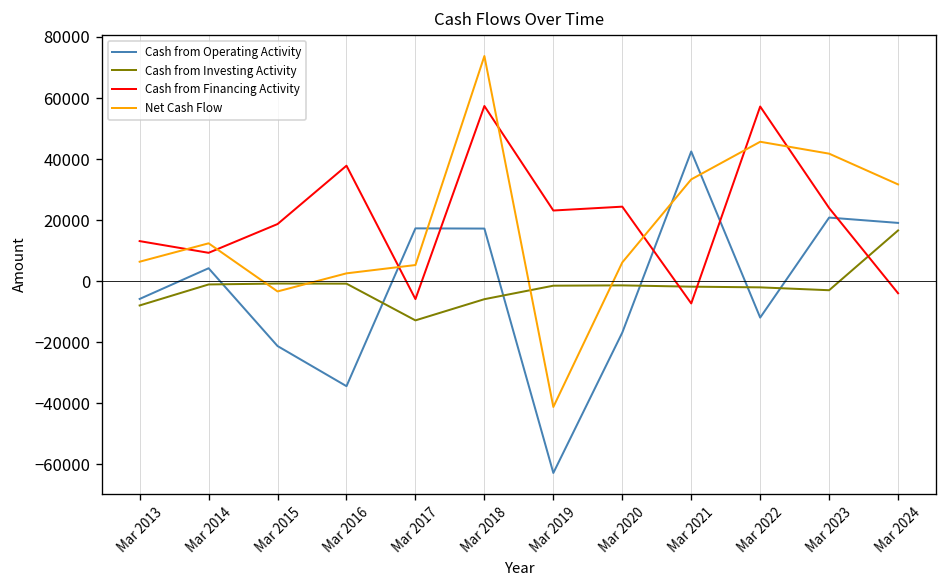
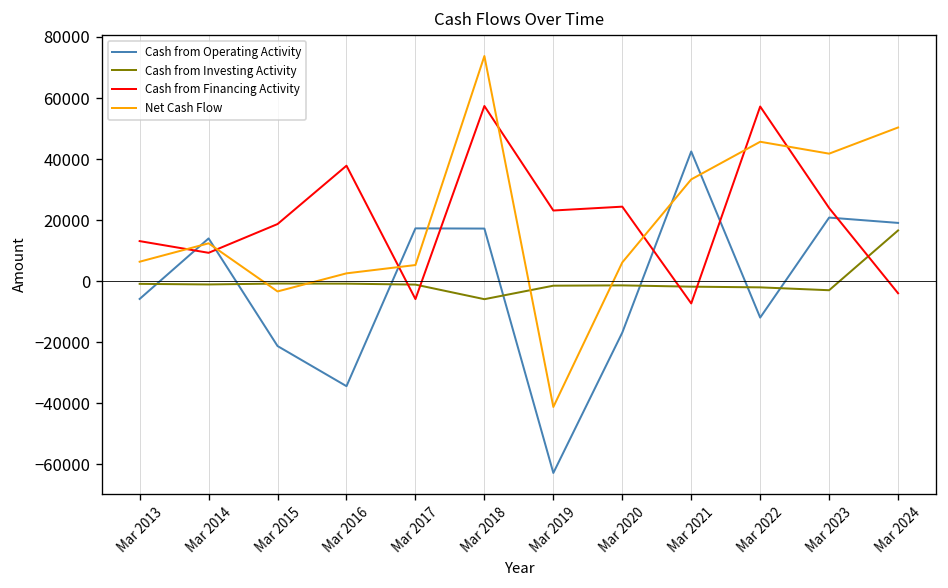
  {
    "Cash from Operating Activity": {
      "Mar 2013": -6000,
-     "Mar 2014": 4000,
+     "Mar 2014": 14000,
      "Mar 2015": -21000,
      "Mar 2016": -34000,
      "Mar 2017": 17000,
      "Mar 2018": 17000,
      "Mar 2019": -63000,
      "Mar 2020": -17000,
      "Mar 2021": 42000,
      "Mar 2022": -12000,
      "Mar 2023": 21000,
      "Mar 2024": 19000
    },
    "Cash from Investing Activity": {
-     "Mar 2013": -8000,
+     "Mar 2013": -1000,
      "Mar 2014": -1000,
      "Mar 2015": -1000,
      "Mar 2016": -1000,
-     "Mar 2017": -13000,
+     "Mar 2017": -1000,
      "Mar 2018": -6000,
      "Mar 2019": -2000,
      "Mar 2020": -1000,
      "Mar 2021": -2000,
      "Mar 2022": -2000,
      "Mar 2023": -3000,
      "Mar 2024": 17000
    },
    "Cash from Financing Activity": {
      "Mar 2013": 13000,
      "Mar 2014": 9000,
      "Mar 2015": 19000,
      "Mar 2016": 38000,
      "Mar 2017": -6000,
      "Mar 2018": 57000,
      "Mar 2019": 23000,
      "Mar 2020": 24000,
      "Mar 2021": -7000,
      "Mar 2022": 57000,
      "Mar 2023": 24000,
      "Mar 2024": -4000
    },
    "Net Cash Flow": {
      "Mar 2013": 6000,
      "Mar 2014": 12000,
      "Mar 2015": -3000,
      "Mar 2016": 3000,
      "Mar 2017": 5000,
      "Mar 2018": 74000,
      "Mar 2019": -41000,
      "Mar 2020": 6000,
      "Mar 2021": 33000,
      "Mar 2022": 46000,
      "Mar 2023": 42000,
-     "Mar 2024": 32000
+     "Mar 2024": 50000
    }
  }
